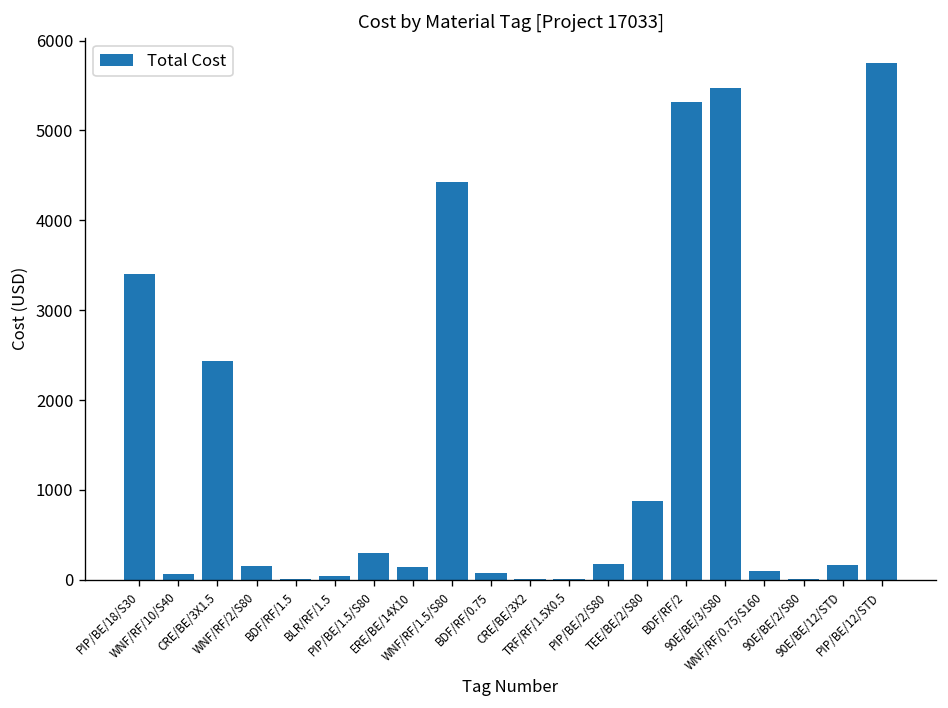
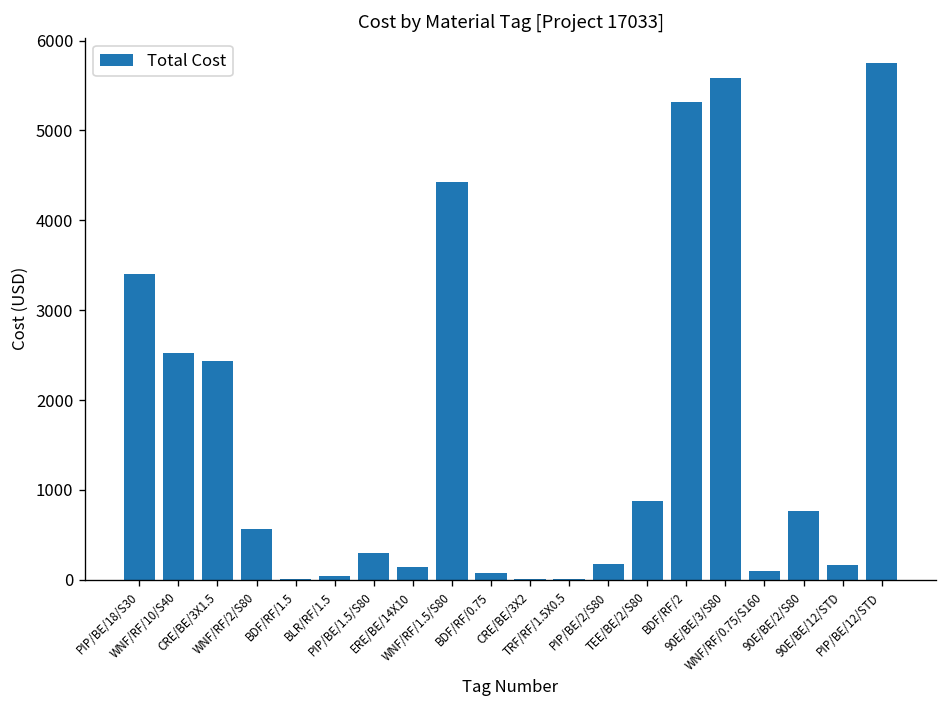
  {
    "PIP/BE/18/S30": 3400,
-   "WNF/RF/10/S40": 100,
+   "WNF/RF/10/S40": 2500,
    "CRE/BE/3X1.5": 2400,
-   "WNF/RF/2/S80": 200,
+   "WNF/RF/2/S80": 600,
    "BLR/RF/1.5": 0,
    "PIP/BE/1.5/S80": 300,
    "ERE/BE/14X10": 100,
    "WNF/RF/1.5/S80": 4400,
    "BDF/RF/0.75": 100,
    "PIP/BE/2/S80": 200,
    "TEE/BE/2/S80": 900,
    "BDF/RF/2": 5300,
-   "90E/BE/3/S80": 5500,
+   "90E/BE/3/S80": 5600,
    "WNF/RF/0.75/S160": 100,
-   "90E/BE/2/S80": 0,
+   "90E/BE/2/S80": 800,
    "90E/BE/12/STD": 200,
    "PIP/BE/12/STD": 5700
  }
